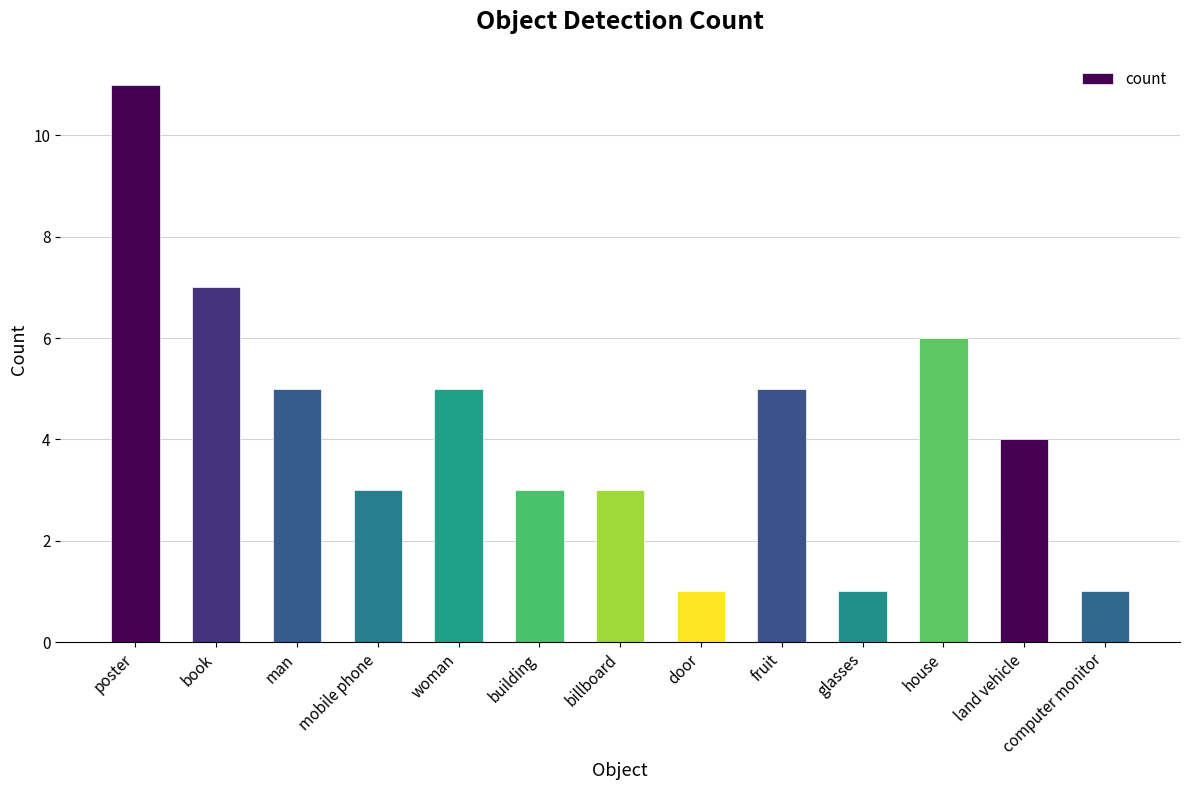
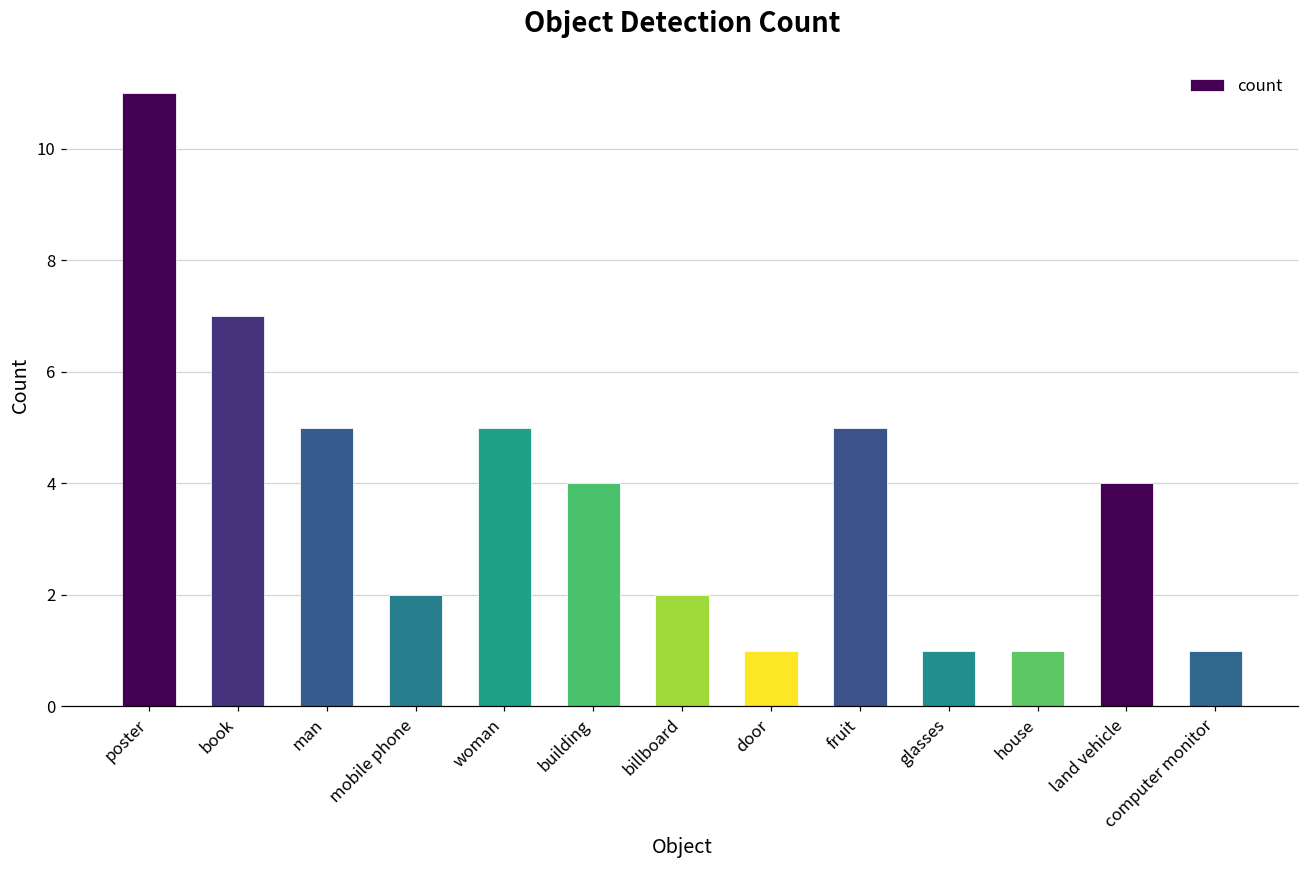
  {
    "poster": 11,
    "book": 7,
    "man": 5,
-   "mobile phone": 3,
+   "mobile phone": 2,
    "woman": 5,
-   "building": 3,
-   "billboard": 3,
+   "building": 4,
+   "billboard": 2,
    "door": 1,
    "fruit": 5,
    "glasses": 1,
-   "house": 6,
+   "house": 1,
    "land vehicle": 4,
    "computer monitor": 1
  }
